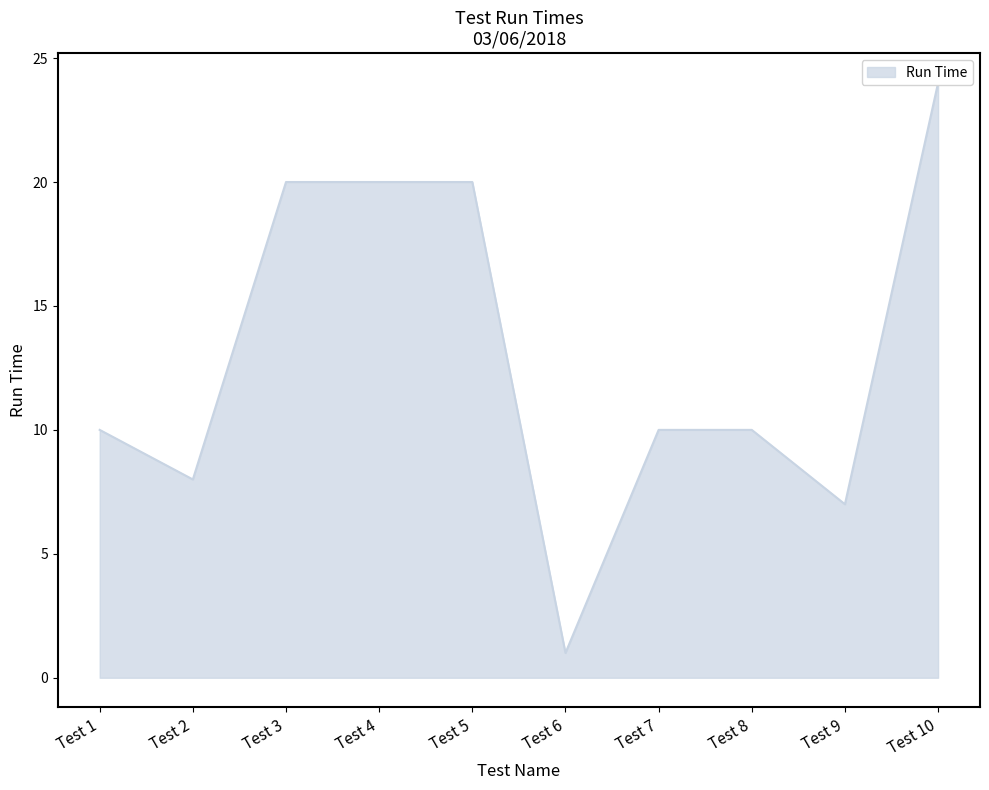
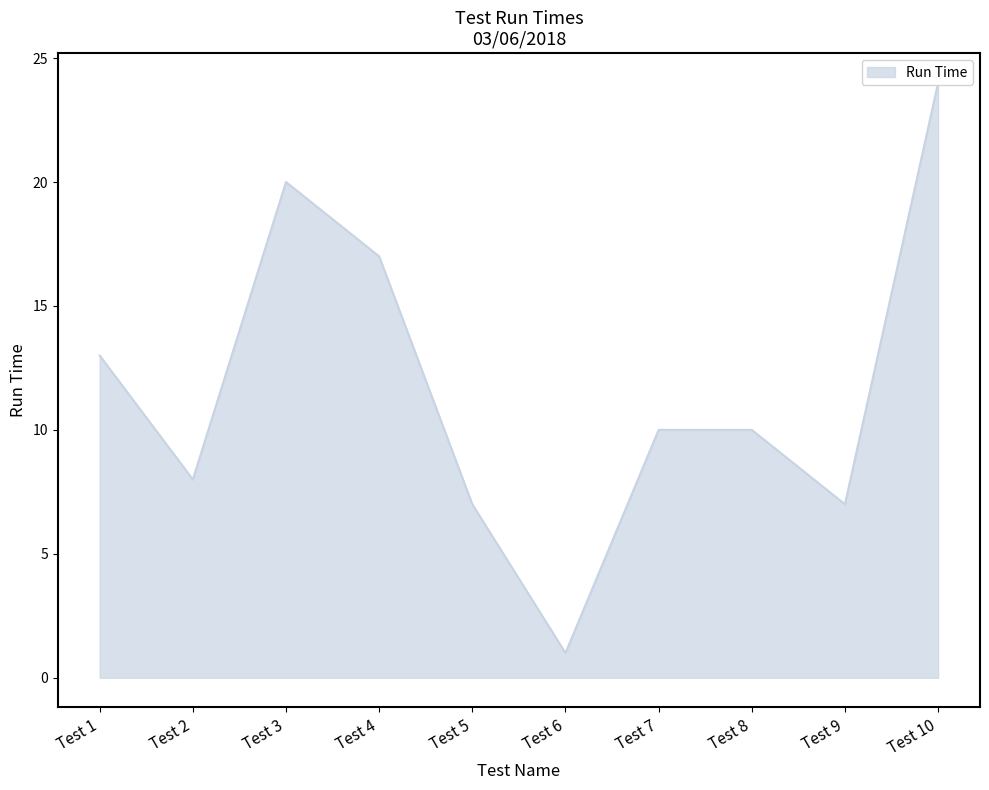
  {
-   "Test 1": 10,
+   "Test 1": 13,
    "Test 2": 8,
    "Test 3": 20,
-   "Test 4": 20,
-   "Test 5": 20,
+   "Test 4": 17,
+   "Test 5": 7,
    "Test 6": 1,
    "Test 7": 10,
    "Test 8": 10,
    "Test 9": 7
  }
